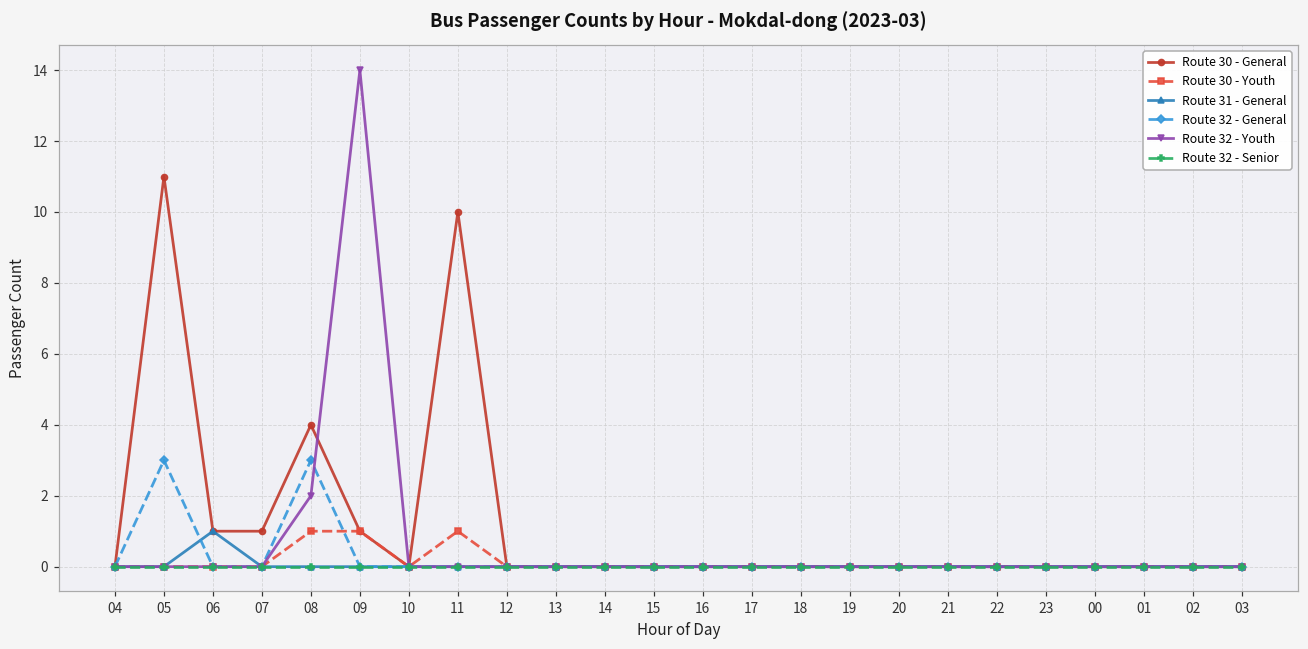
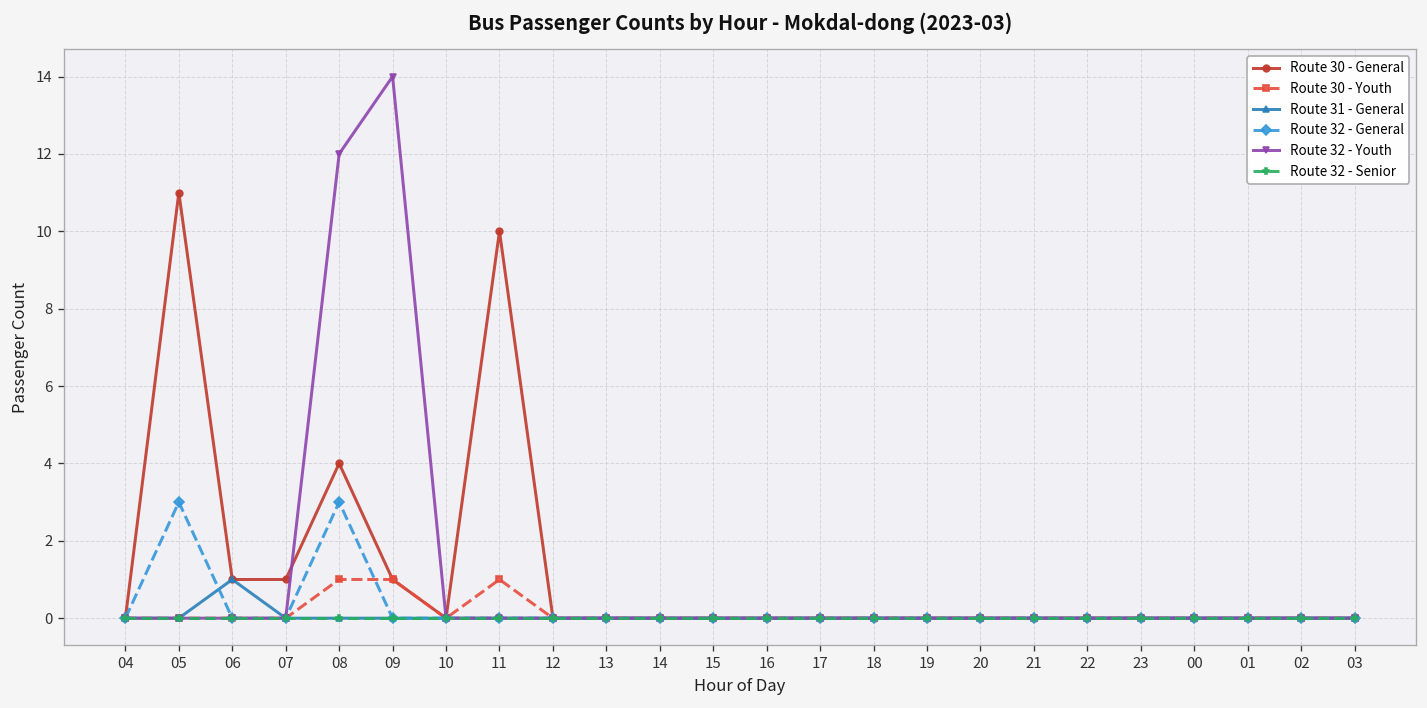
  {
    "Route 32 - Youth": {
-     "08": 2,
+     "08": 12,
      "09": 14
    }
  }
